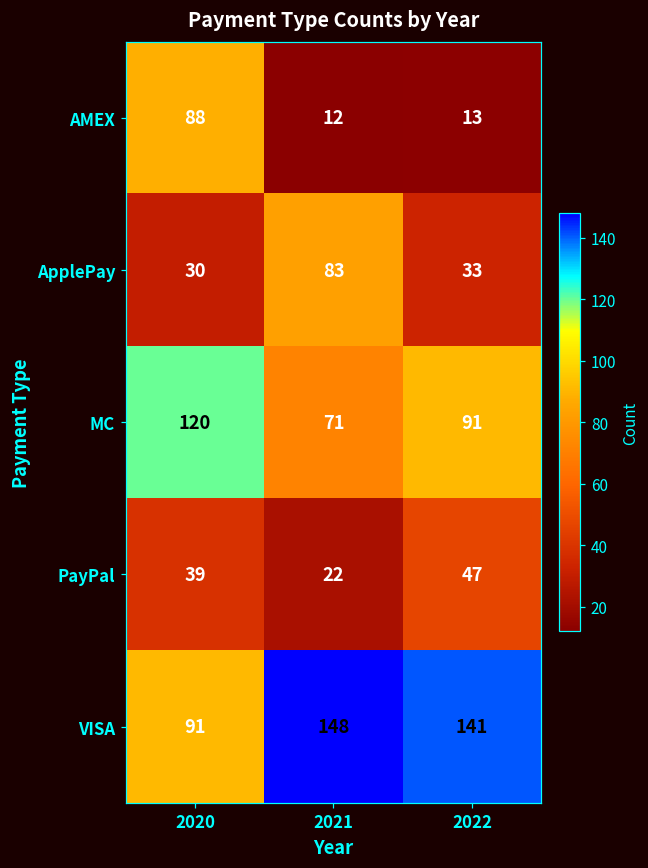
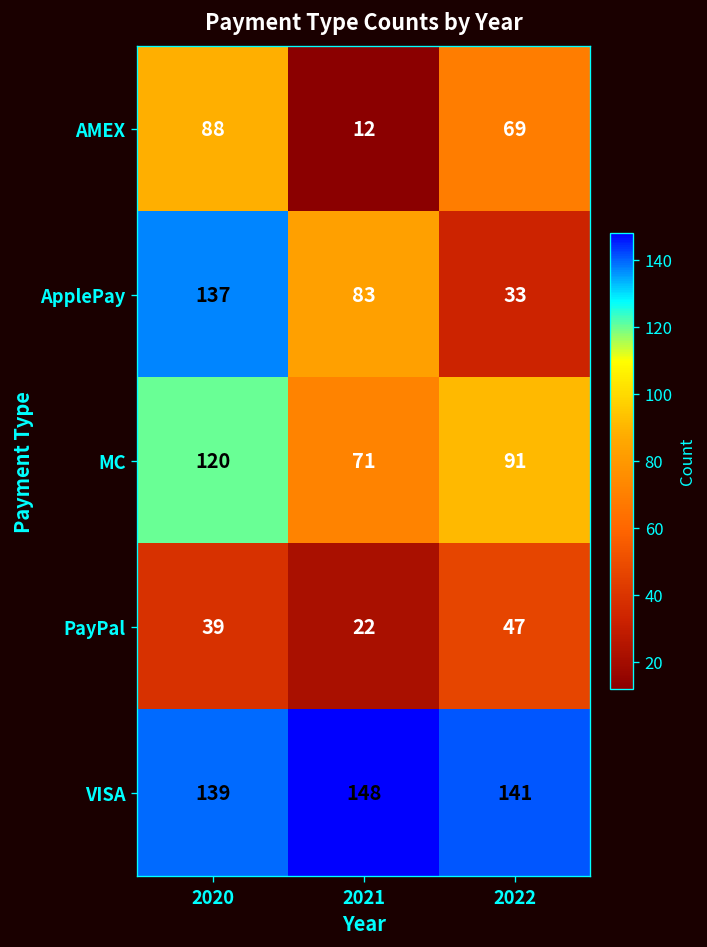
  {
    "AMEX": {
      "2020": 88,
      "2021": 12,
-     "2022": 13
+     "2022": 69
    },
    "ApplePay": {
-     "2020": 30,
+     "2020": 137,
      "2021": 83,
      "2022": 33
    },
    "MC": {
      "2020": 120,
      "2021": 71,
      "2022": 91
    },
    "PayPal": {
      "2020": 39,
      "2021": 22,
      "2022": 47
    },
    "VISA": {
-     "2020": 91,
+     "2020": 139,
      "2021": 148,
      "2022": 141
    }
  }
